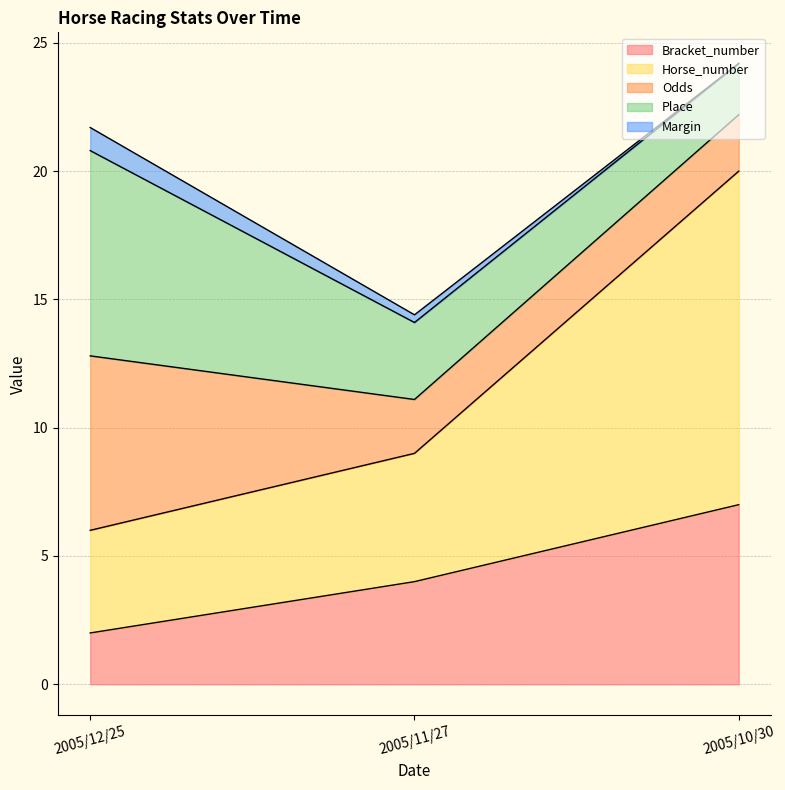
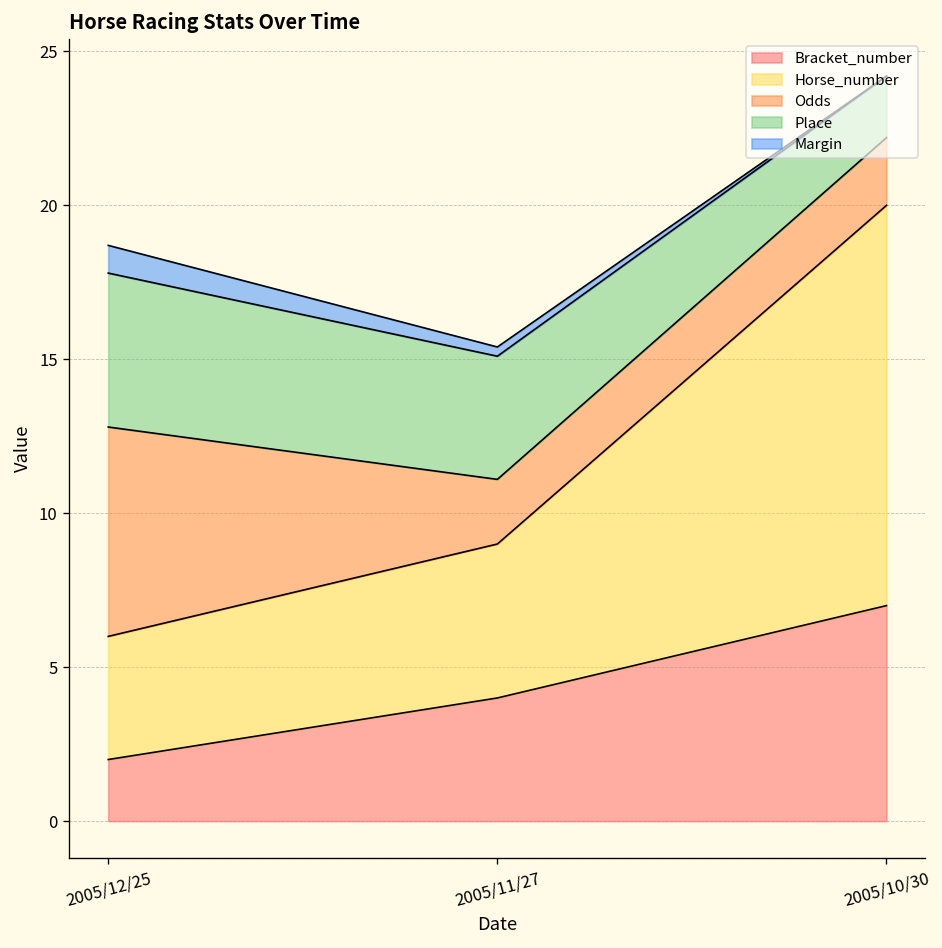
  {
    "Horse_number": {
      "2005/12/25": 4,
      "2005/11/27": 5,
      "2005/10/30": 13
    },
    "Place": {
-     "2005/12/25": 8,
-     "2005/11/27": 3
+     "2005/12/25": 5,
+     "2005/11/27": 4
    },
    "Margin": {
      "2005/12/25": 0.9,
      "2005/11/27": 0.3
    }
  }
